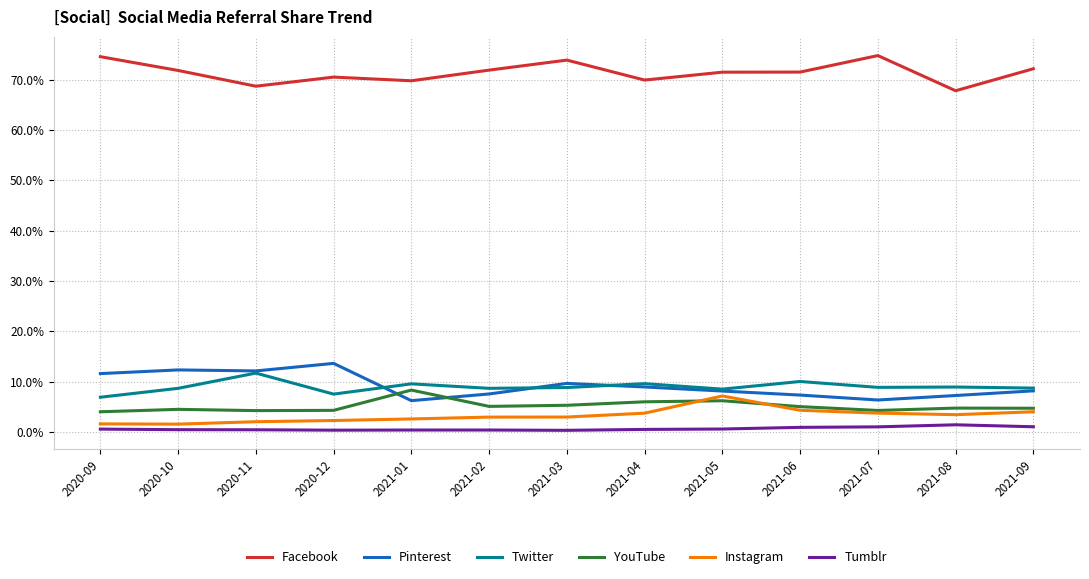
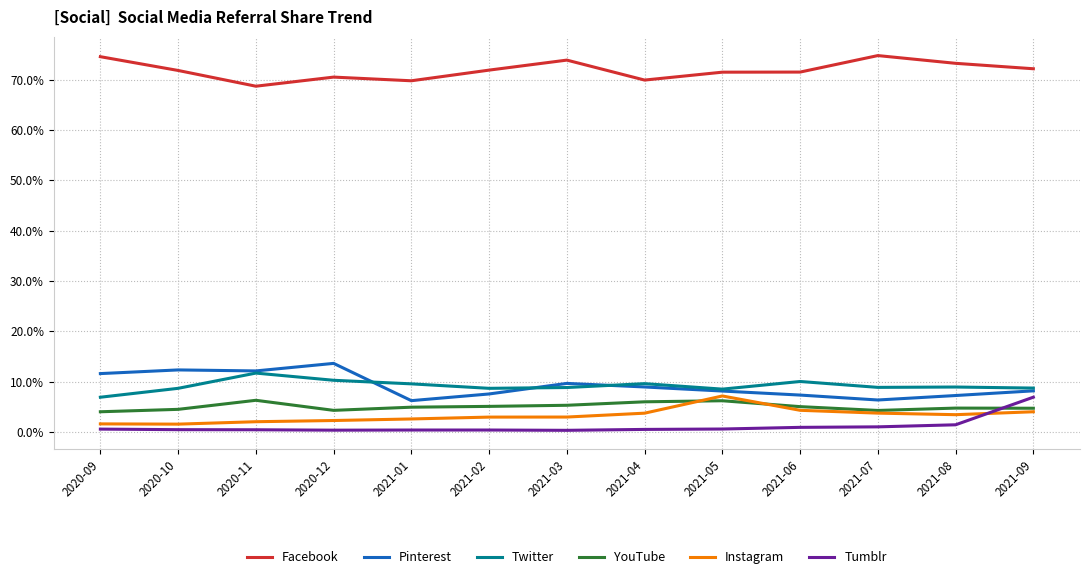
  {
    "Facebook": {
      "2020-09": "75%",
      "2020-10": "72%",
      "2020-11": "69%",
      "2020-12": "71%",
      "2021-01": "70%",
      "2021-02": "72%",
      "2021-03": "74%",
      "2021-04": "70%",
      "2021-05": "72%",
      "2021-06": "72%",
      "2021-07": "75%",
-     "2021-08": "68%",
+     "2021-08": "73%",
      "2021-09": "72%"
    },
    "Pinterest": {
      "2020-09": "12%",
      "2020-10": "12%",
      "2020-12": "14%",
      "2021-01": "6%",
      "2021-02": "8%",
      "2021-03": "10%",
      "2021-04": "9%",
      "2021-06": "7%",
      "2021-07": "6%",
      "2021-08": "7%",
      "2021-09": "8%"
    },
    "Twitter": {
      "2020-09": "7%",
      "2020-10": "9%",
-     "2020-12": "8%",
+     "2020-12": "10%",
      "2021-01": "10%",
      "2021-02": "9%",
      "2021-03": "9%",
      "2021-04": "10%",
      "2021-06": "10%",
      "2021-07": "9%",
      "2021-08": "9%",
      "2021-09": "9%"
    },
    "YouTube": {
      "2020-09": "4%",
      "2020-10": "4%",
-     "2020-11": "4%",
+     "2020-11": "6%",
      "2020-12": "4%",
-     "2021-01": "8%",
+     "2021-01": "5%",
      "2021-02": "5%",
      "2021-03": "5%",
      "2021-04": "6%",
      "2021-05": "6%",
      "2021-06": "5%",
      "2021-07": "4%",
      "2021-08": "5%",
      "2021-09": "5%"
    },
    "Instagram": {
      "2020-09": "2%",
      "2020-10": "2%",
      "2020-11": "2%",
      "2020-12": "2%",
      "2021-01": "3%",
      "2021-02": "3%",
      "2021-03": "3%",
      "2021-04": "4%",
      "2021-05": "7%",
      "2021-06": "4%",
      "2021-07": "4%",
      "2021-08": "3%",
      "2021-09": "4%"
    },
    "Tumblr": {
      "2020-09": "1%",
      "2020-10": "0%",
      "2020-11": "0%",
      "2020-12": "0%",
      "2021-01": "0%",
      "2021-02": "0%",
      "2021-03": "0%",
      "2021-04": "0%",
      "2021-05": "1%",
      "2021-06": "1%",
      "2021-07": "1%",
      "2021-08": "1%",
-     "2021-09": "1%"
+     "2021-09": "7%"
    }
  }
